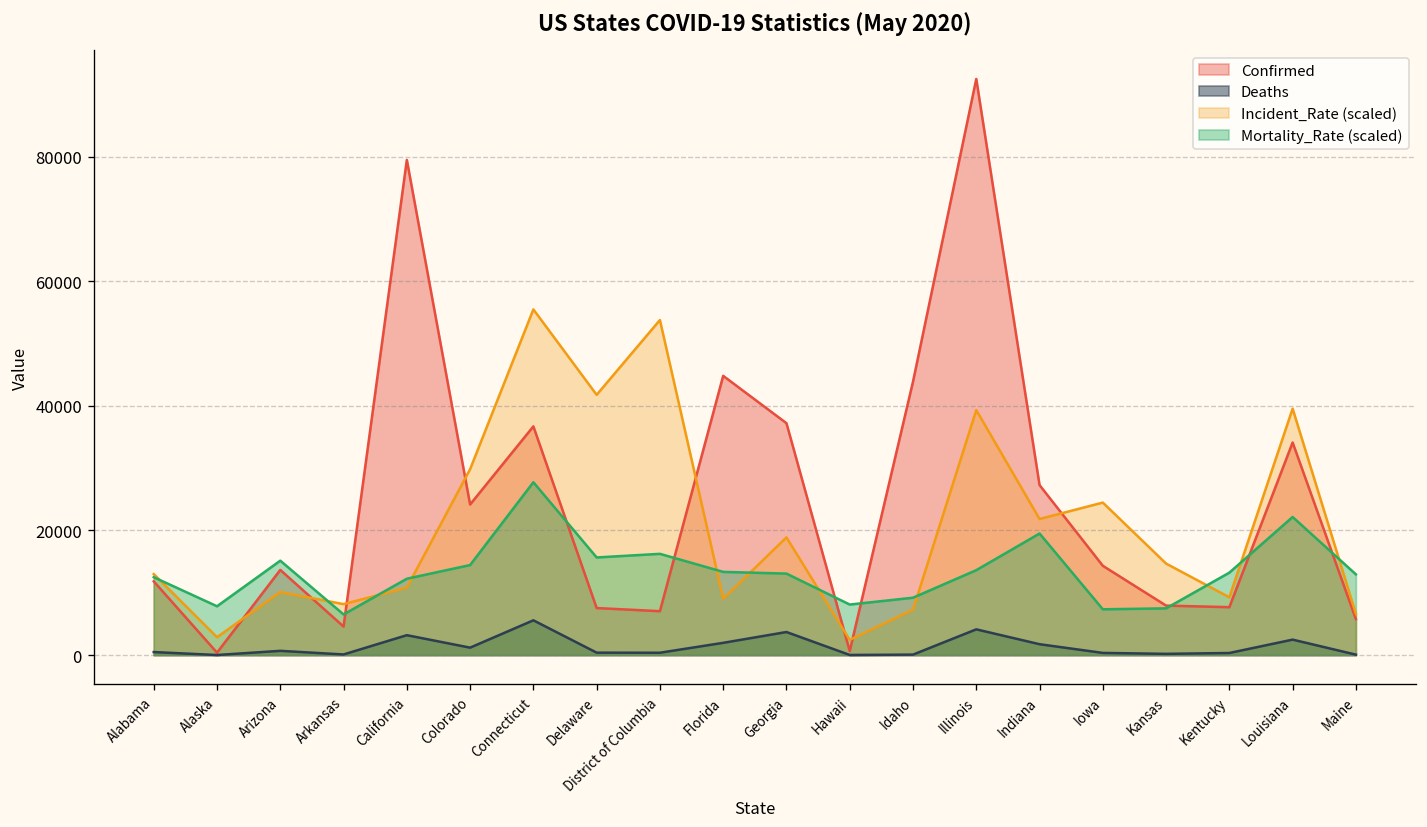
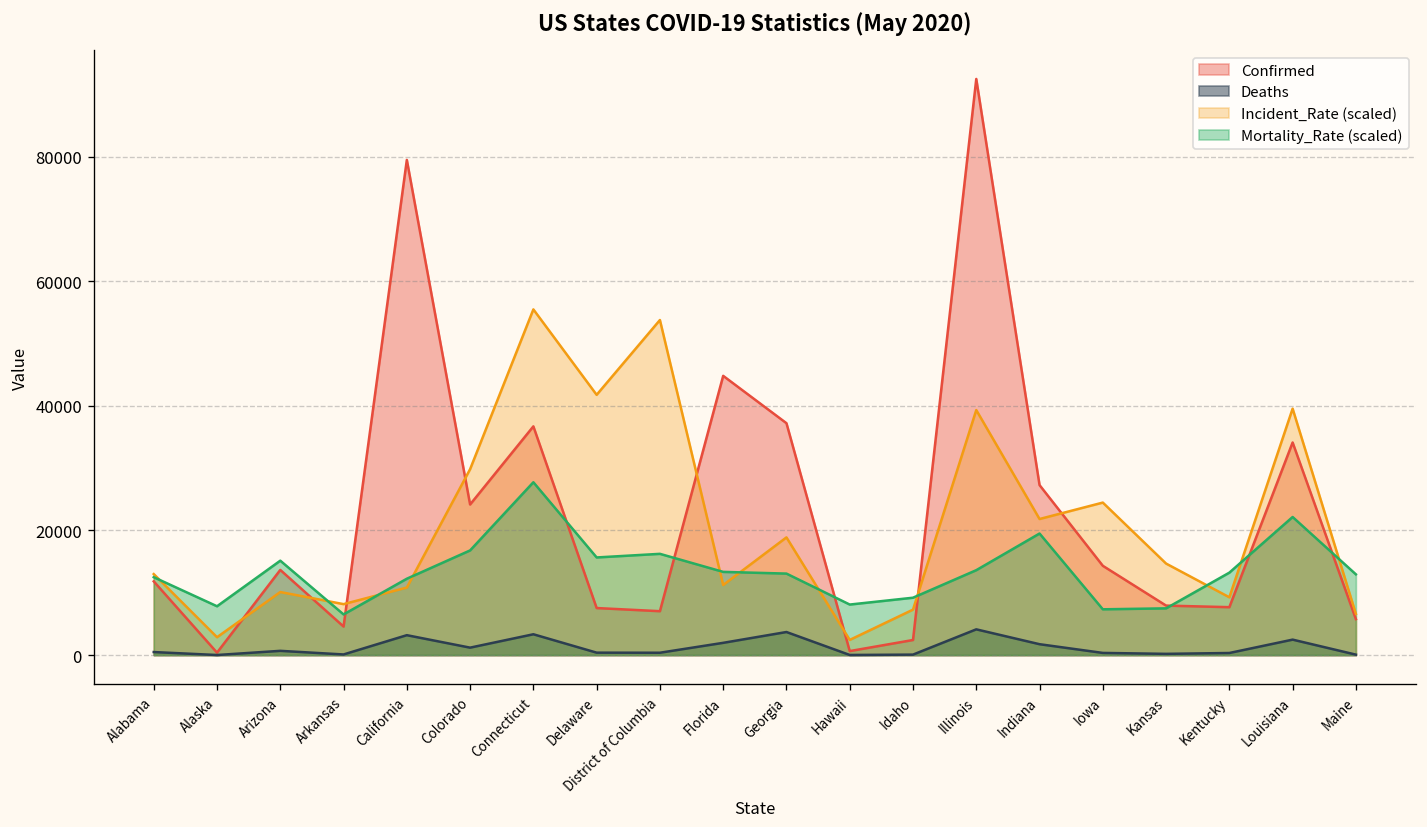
  {
    "Confirmed": {
      "Alabama": 12000,
      "Arizona": 14000,
      "Arkansas": 5000,
      "California": 79000,
      "Colorado": 24000,
      "Connecticut": 37000,
      "Delaware": 8000,
      "District of Columbia": 7000,
      "Florida": 45000,
      "Georgia": 37000,
      "Hawaii": 1000,
-     "Idaho": 44000,
+     "Idaho": 2000,
      "Illinois": 92000,
      "Indiana": 27000,
      "Iowa": 14000,
      "Kentucky": 8000,
      "Louisiana": 34000,
      "Maine": 6000
    },
    "Deaths": {
      "Alabama": 0,
      "Arizona": 1000,
      "Arkansas": 0,
      "California": 3000,
      "Colorado": 1000,
-     "Connecticut": 6000,
+     "Connecticut": 3000,
      "Delaware": 0,
      "District of Columbia": 0,
      "Florida": 2000,
      "Georgia": 4000,
      "Hawaii": 0,
      "Idaho": 0,
      "Illinois": 4000,
      "Indiana": 2000,
      "Iowa": 0,
      "Kansas": 0,
      "Kentucky": 0,
      "Louisiana": 2000,
      "Maine": 0
    },
    "Incident_Rate (scaled)": {
      "Alabama": 13000,
      "Alaska": 3000,
      "Arizona": 10000,
      "Arkansas": 8000,
      "California": 11000,
      "Colorado": 30000,
      "Connecticut": 55000,
      "Delaware": 42000,
      "District of Columbia": 54000,
-     "Florida": 9000,
+     "Florida": 11000,
      "Georgia": 19000,
      "Hawaii": 2000,
      "Idaho": 7000,
      "Illinois": 39000,
      "Indiana": 22000,
      "Iowa": 24000,
      "Kansas": 15000,
      "Kentucky": 9000,
      "Louisiana": 40000,
      "Maine": 7000
    },
    "Mortality_Rate (scaled)": {
      "Alabama": 12000,
      "Alaska": 8000,
      "Arizona": 15000,
      "Arkansas": 7000,
      "California": 12000,
-     "Colorado": 14000,
+     "Colorado": 17000,
      "Connecticut": 28000,
      "Delaware": 16000,
      "District of Columbia": 16000,
      "Florida": 13000,
      "Georgia": 13000,
      "Hawaii": 8000,
      "Idaho": 9000,
      "Illinois": 14000,
      "Indiana": 20000,
      "Iowa": 7000,
      "Kentucky": 13000,
      "Louisiana": 22000,
      "Maine": 13000
    }
  }
